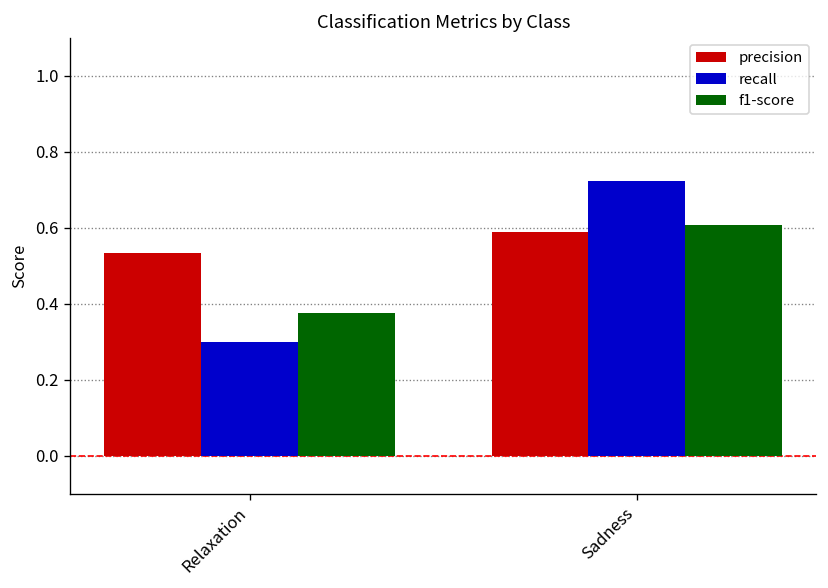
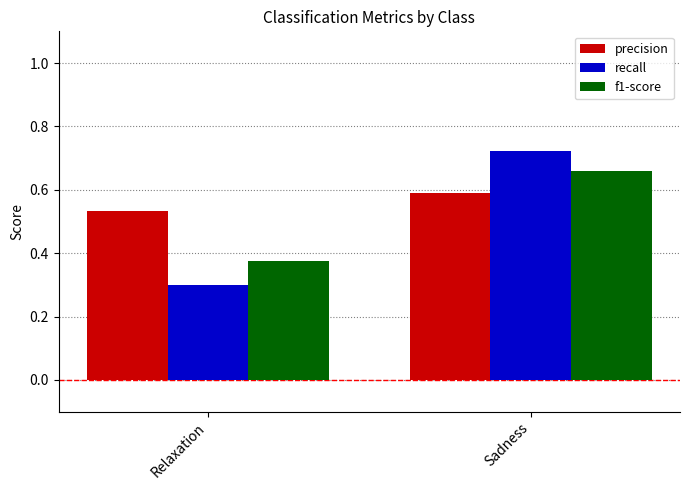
  {
    "precision": {
      "Relaxation": 0.53,
      "Sadness": 0.59
    },
    "recall": {
      "Relaxation": 0.30,
      "Sadness": 0.72
    },
    "f1-score": {
      "Relaxation": 0.38,
-     "Sadness": 0.61
+     "Sadness": 0.66
    }
  }
